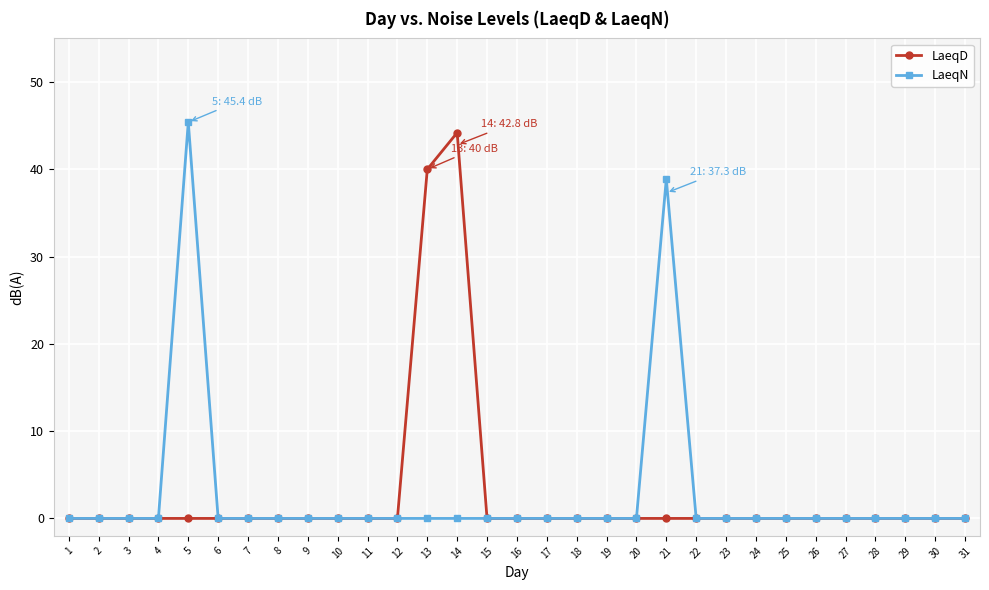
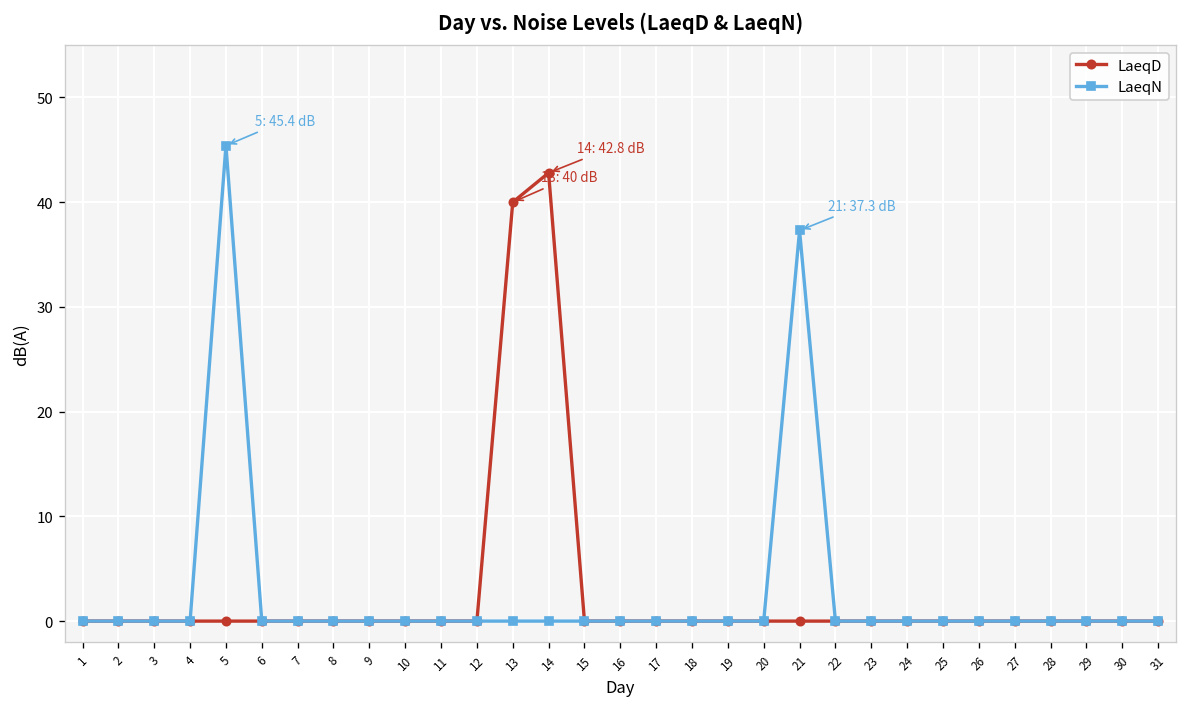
  {
    "LaeqD": {
      "5": 0,
-     "14": 44,
+     "14": 43,
      "21": 0
    },
    "LaeqN": {
      "13": 0,
      "14": 0,
-     "21": 39
+     "21": 37
    }
  }
